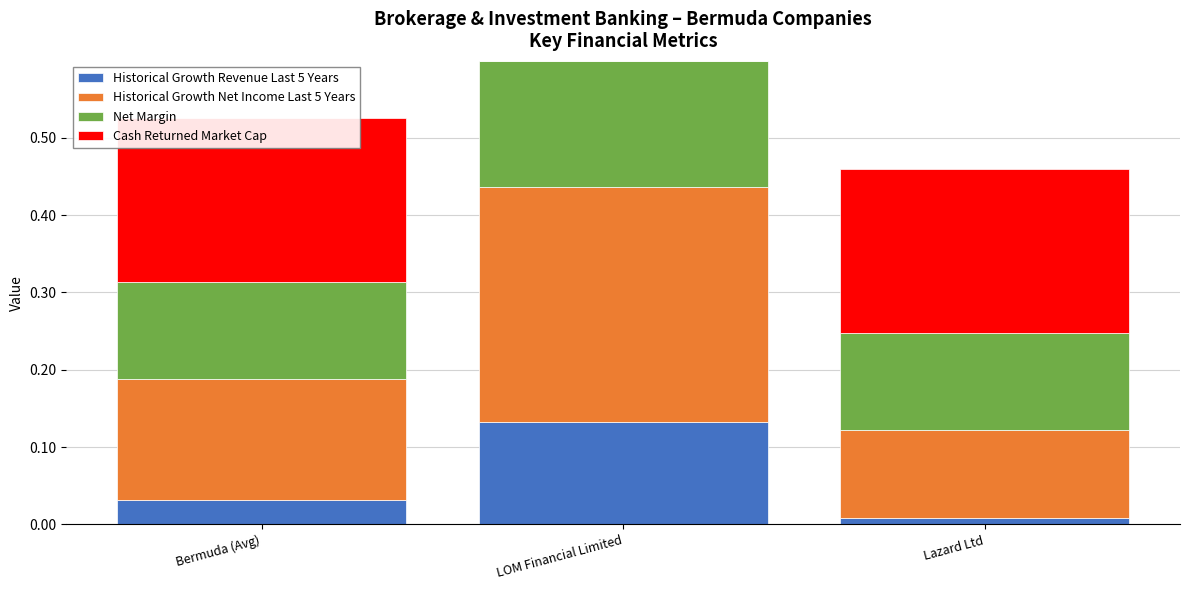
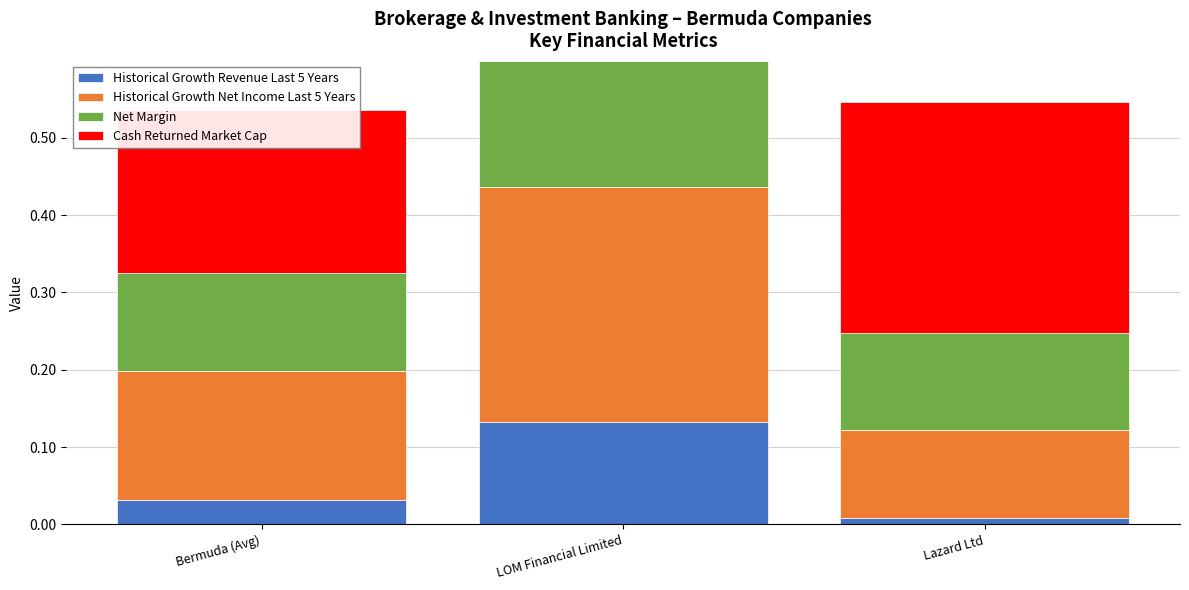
  {
    "Historical Growth Revenue Last 5 Years": {
      "Bermuda (Avg)": 0.03,
      "LOM Financial Limited": 0.13,
      "Lazard Ltd": 0.01
    },
    "Historical Growth Net Income Last 5 Years": {
-     "Bermuda (Avg)": 0.16,
+     "Bermuda (Avg)": 0.17,
      "LOM Financial Limited": 0.30,
      "Lazard Ltd": 0.11
    },
    "Net Margin": {
      "Bermuda (Avg)": 0.13,
      "LOM Financial Limited": 0.16,
      "Lazard Ltd": 0.13
    },
    "Cash Returned Market Cap": {
      "LOM Financial Limited": 0.00,
-     "Lazard Ltd": 0.21
+     "Lazard Ltd": 0.30
    }
  }
